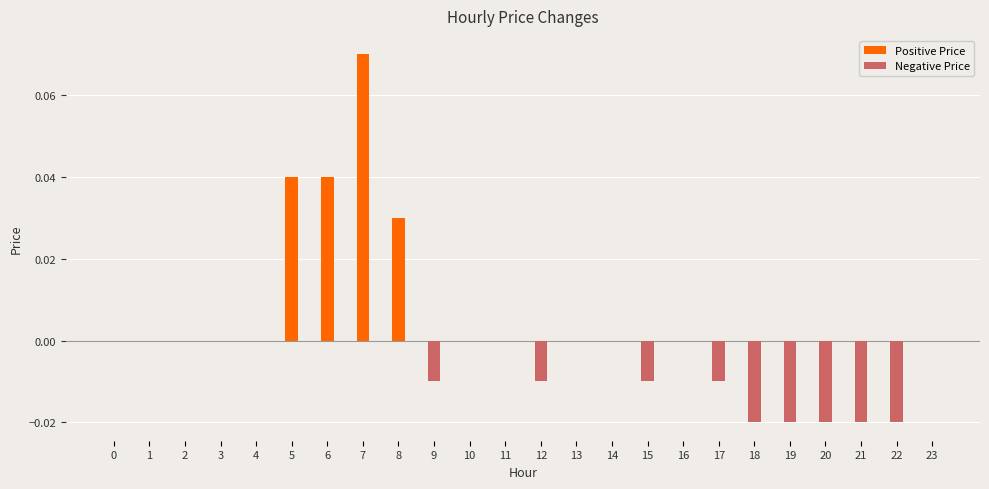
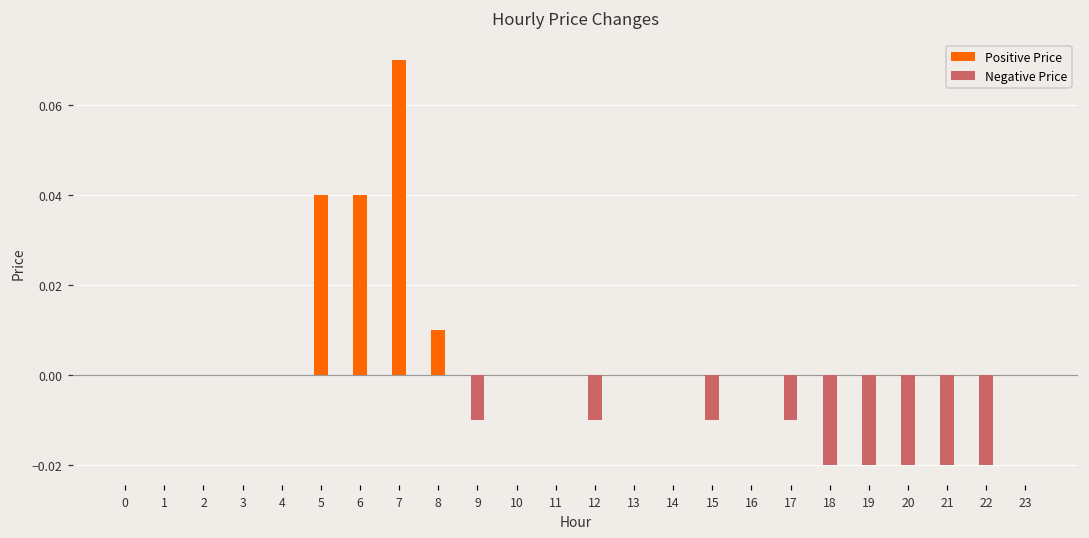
  {
    "Positive Price": {
      "0": 0.00,
      "1": 0.00,
      "2": 0.00,
      "3": 0.00,
      "4": 0.00,
      "5": 0.04,
      "6": 0.04,
      "7": 0.07,
-     "8": 0.03,
+     "8": 0.01,
      "9": 0.00,
      "10": 0.00,
      "11": 0.00,
      "12": 0.00,
      "13": 0.00,
      "14": 0.00,
      "15": 0.00,
      "16": 0.00,
      "17": 0.00,
      "18": 0.00,
      "19": 0.00,
      "20": 0.00,
      "21": 0.00,
      "22": 0.00,
      "23": 0.00
    },
    "Negative Price": {
      "0": 0.00,
      "1": 0.00,
      "2": 0.00,
      "3": 0.00,
      "4": 0.00,
      "5": 0.00,
      "6": 0.00,
      "7": 0.00,
      "8": 0.00,
      "9": -0.01,
      "10": 0.00,
      "11": 0.00,
      "12": -0.01,
      "13": 0.00,
      "14": 0.00,
      "15": -0.01,
      "16": 0.00,
      "17": -0.01,
      "18": -0.02,
      "19": -0.02,
      "20": -0.02,
      "21": -0.02,
      "22": -0.02,
      "23": 0.00
    }
  }
